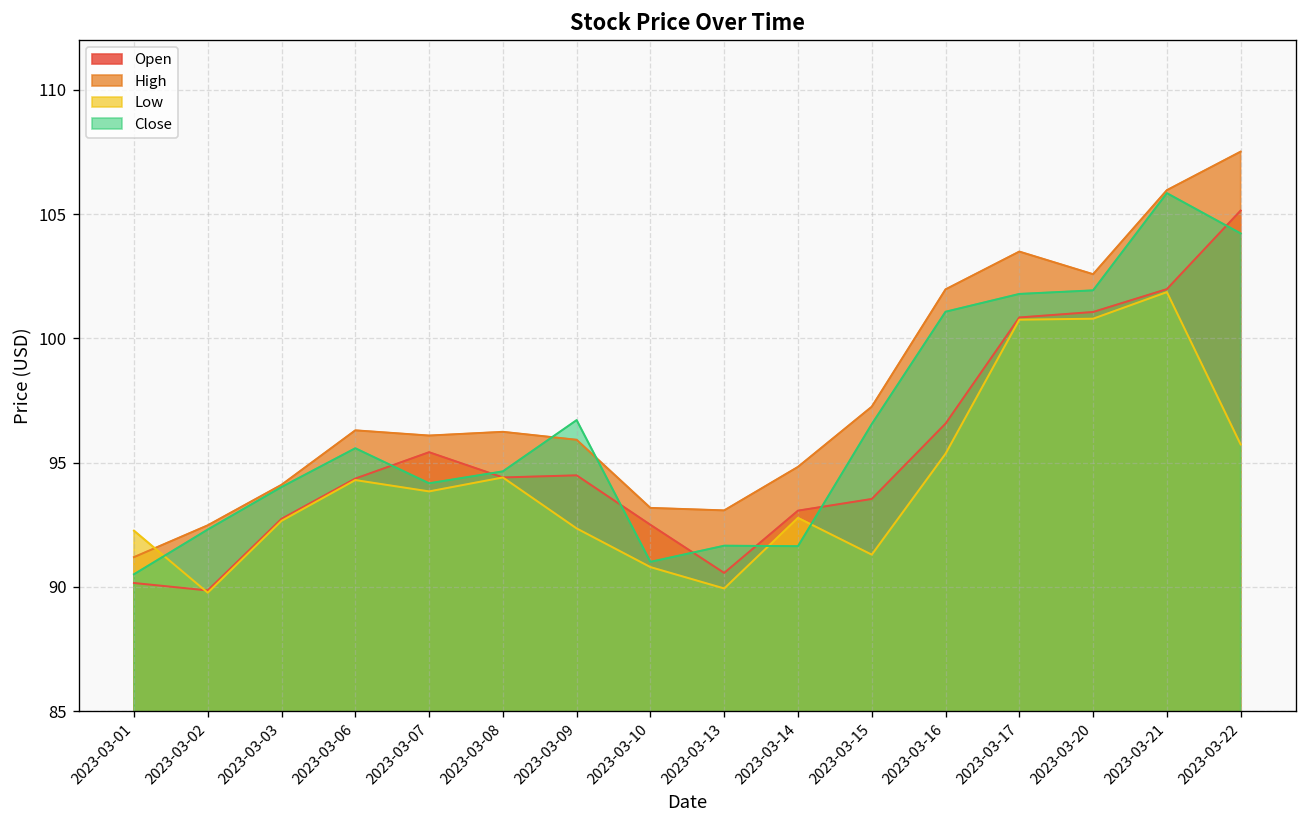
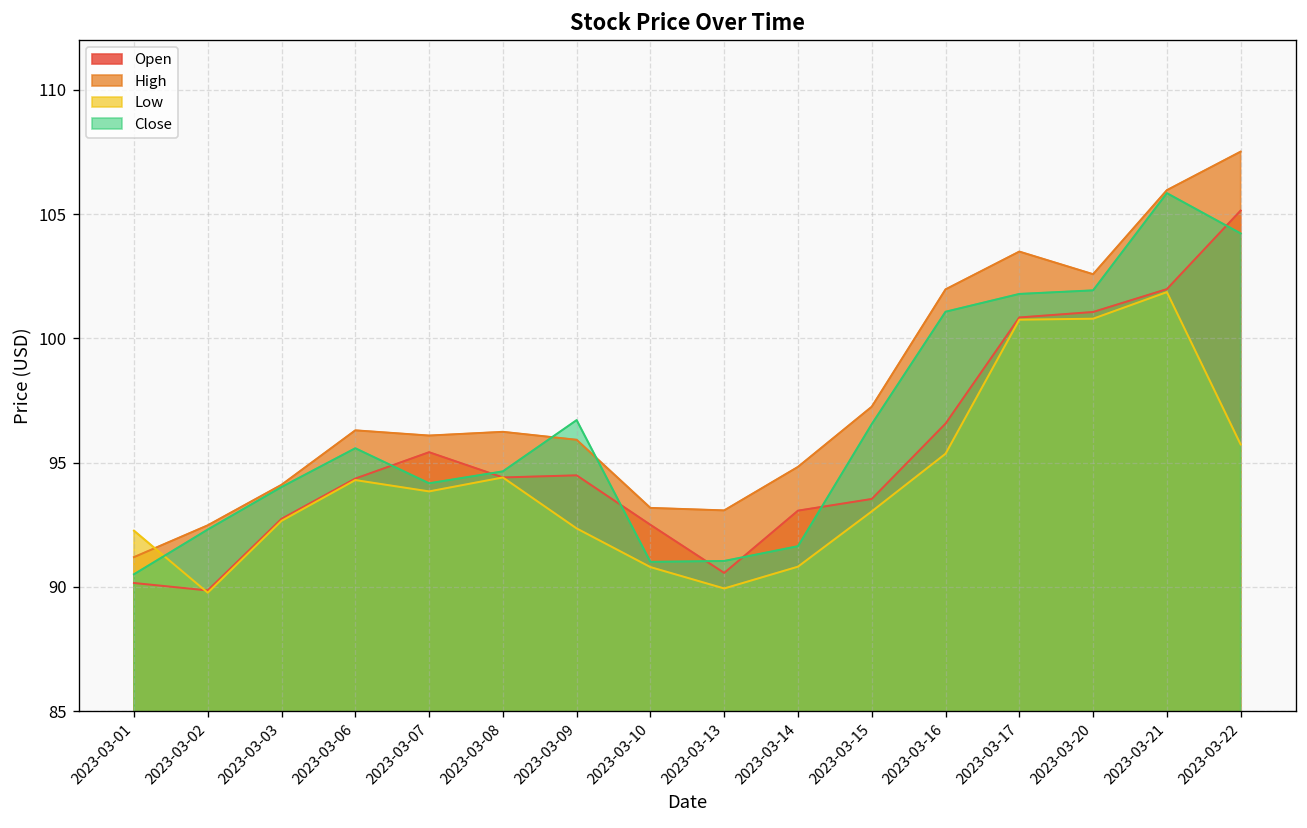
  {
    "Low": {
      "2023-03-01": 92.3,
      "2023-03-07": 93.8,
      "2023-03-09": 92.4,
      "2023-03-10": 90.8,
      "2023-03-13": 89.9,
-     "2023-03-14": 92.8,
-     "2023-03-15": 91.3,
+     "2023-03-14": 90.8,
+     "2023-03-15": 93.0,
      "2023-03-16": 95.4,
      "2023-03-20": 100.8,
      "2023-03-22": 95.7
    },
    "Close": {
      "2023-03-01": 90.5,
      "2023-03-02": 92.3,
      "2023-03-06": 95.6,
      "2023-03-07": 94.2,
      "2023-03-08": 94.7,
      "2023-03-09": 96.7,
      "2023-03-10": 91.0,
-     "2023-03-13": 91.7,
+     "2023-03-13": 91.0,
      "2023-03-14": 91.6,
      "2023-03-15": 96.6,
      "2023-03-16": 101.1,
      "2023-03-17": 101.8,
      "2023-03-20": 101.9,
      "2023-03-22": 104.2
    }
  }
